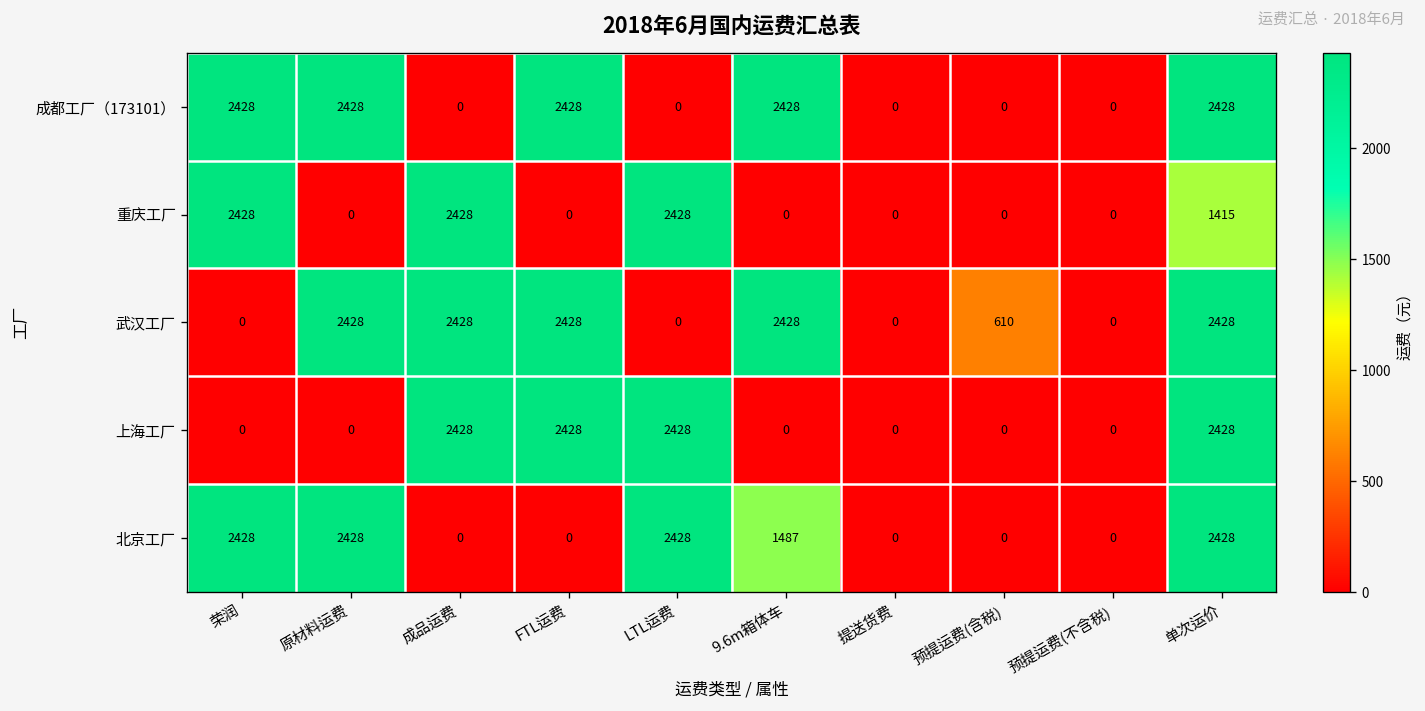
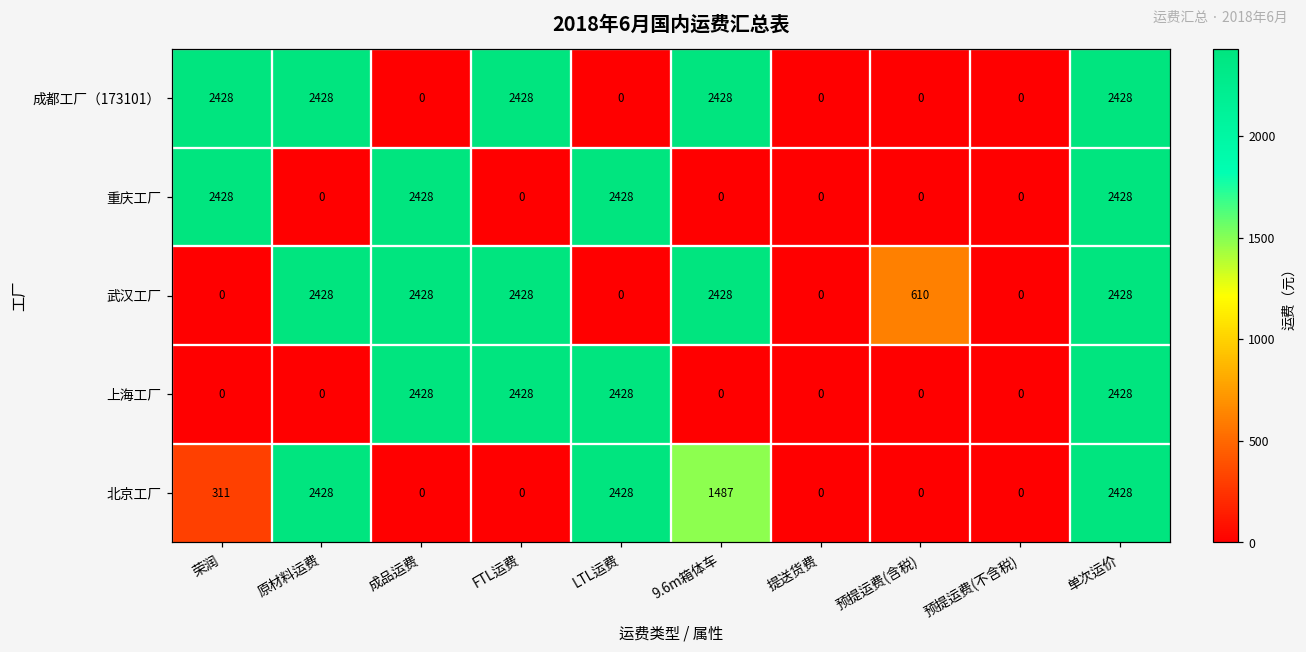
  {
    "成都工厂（173101）": {
      "荣润": 2428,
      "原材料运费": 2428,
      "成品运费": 0,
      "FTL运费": 2428,
      "LTL运费": 0,
      "9.6m箱体车": 2428,
      "提送货费": 0,
      "预提运费(含税)": 0,
      "预提运费(不含税)": 0,
      "单次运价": 2428
    },
    "重庆工厂": {
      "荣润": 2428,
      "原材料运费": 0,
      "成品运费": 2428,
      "FTL运费": 0,
      "LTL运费": 2428,
      "9.6m箱体车": 0,
      "提送货费": 0,
      "预提运费(含税)": 0,
      "预提运费(不含税)": 0,
-     "单次运价": 1415
+     "单次运价": 2428
    },
    "武汉工厂": {
      "荣润": 0,
      "原材料运费": 2428,
      "成品运费": 2428,
      "FTL运费": 2428,
      "LTL运费": 0,
      "9.6m箱体车": 2428,
      "提送货费": 0,
      "预提运费(含税)": 610,
      "预提运费(不含税)": 0,
      "单次运价": 2428
    },
    "上海工厂": {
      "荣润": 0,
      "原材料运费": 0,
      "成品运费": 2428,
      "FTL运费": 2428,
      "LTL运费": 2428,
      "9.6m箱体车": 0,
      "提送货费": 0,
      "预提运费(含税)": 0,
      "预提运费(不含税)": 0,
      "单次运价": 2428
    },
    "北京工厂": {
-     "荣润": 2428,
+     "荣润": 311,
      "原材料运费": 2428,
      "成品运费": 0,
      "FTL运费": 0,
      "LTL运费": 2428,
      "9.6m箱体车": 1487,
      "提送货费": 0,
      "预提运费(含税)": 0,
      "预提运费(不含税)": 0,
      "单次运价": 2428
    }
  }
